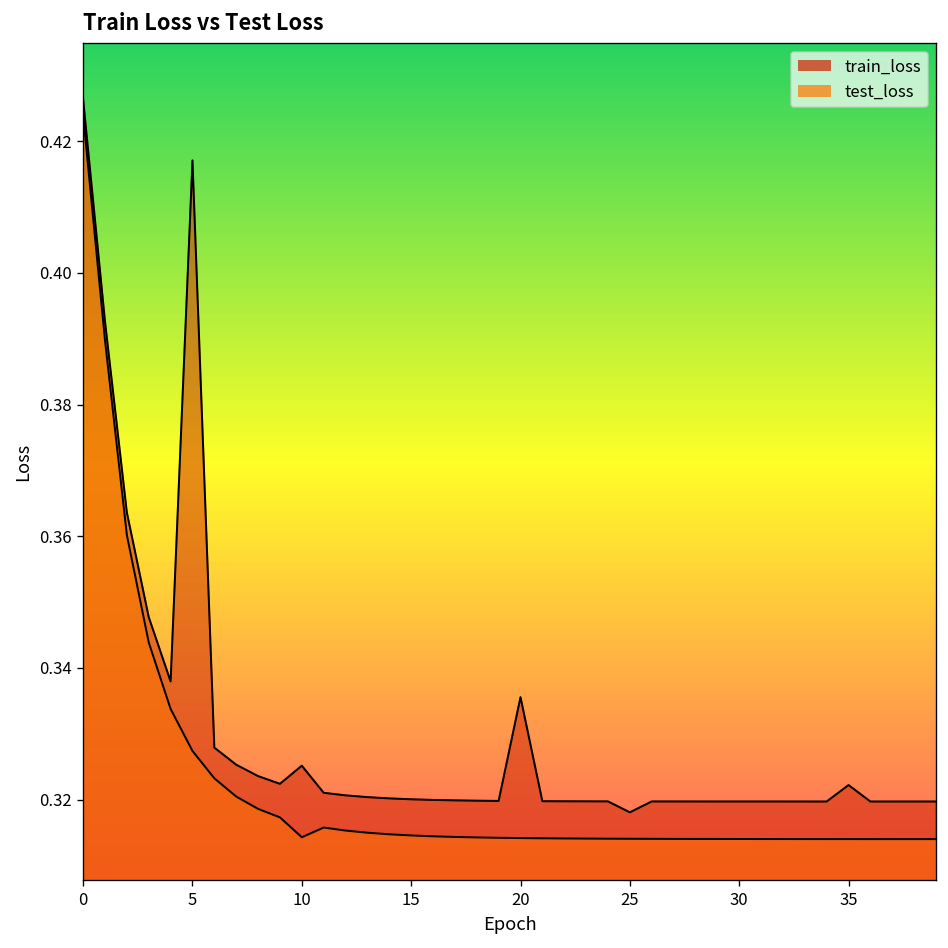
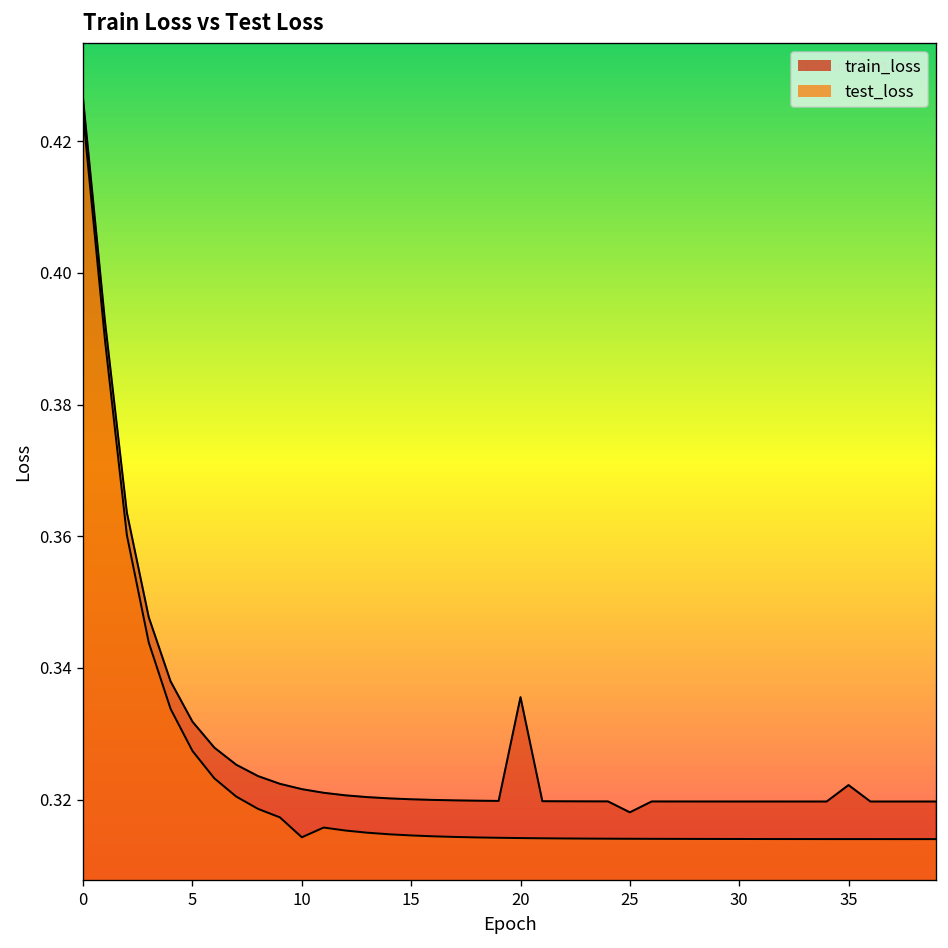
  {
    "train_loss": {
      "0": 0.426,
-     "5": 0.417,
-     "10": 0.325,
+     "5": 0.332,
+     "10": 0.322,
      "15": 0.320,
      "20": 0.336,
      "25": 0.318,
      "30": 0.320,
      "35": 0.322
    },
    "test_loss": {
      "0": 0.424,
      "5": 0.327,
      "10": 0.314,
      "15": 0.315,
      "20": 0.314,
      "25": 0.314,
      "30": 0.314,
      "35": 0.314
    }
  }
